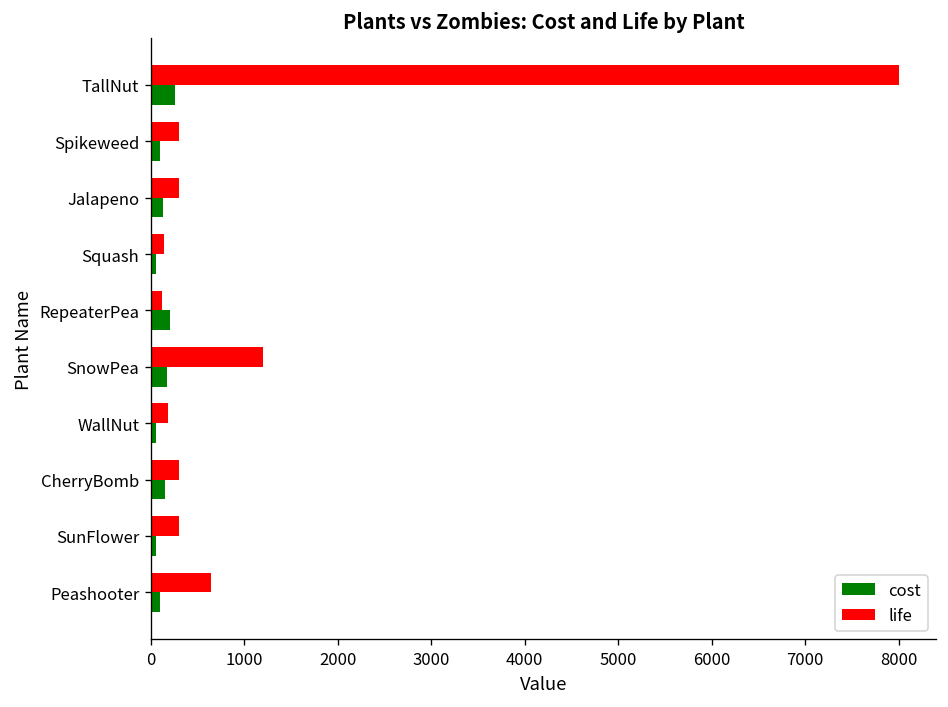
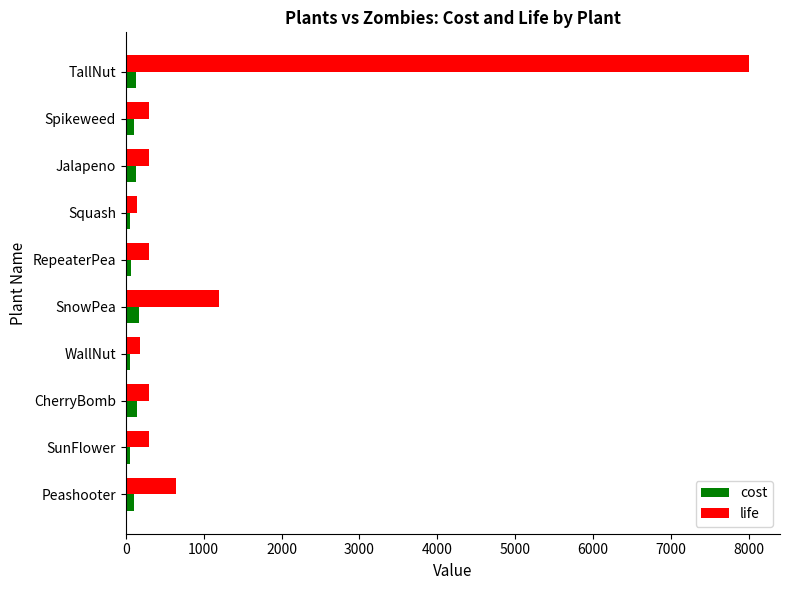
  {
    "cost": {
-     "TallNut": 300,
+     "TallNut": 100,
      "Spikeweed": 100,
      "Jalapeno": 100,
      "Squash": 100,
-     "RepeaterPea": 200,
+     "RepeaterPea": 100,
      "SnowPea": 200,
      "WallNut": 100,
      "CherryBomb": 200,
      "SunFlower": 100,
      "Peashooter": 100
    },
    "life": {
      "TallNut": 8000,
      "Spikeweed": 300,
      "Jalapeno": 300,
      "Squash": 100,
-     "RepeaterPea": 100,
+     "RepeaterPea": 300,
      "SnowPea": 1200,
      "WallNut": 200,
      "CherryBomb": 300,
      "SunFlower": 300,
      "Peashooter": 600
    }
  }
